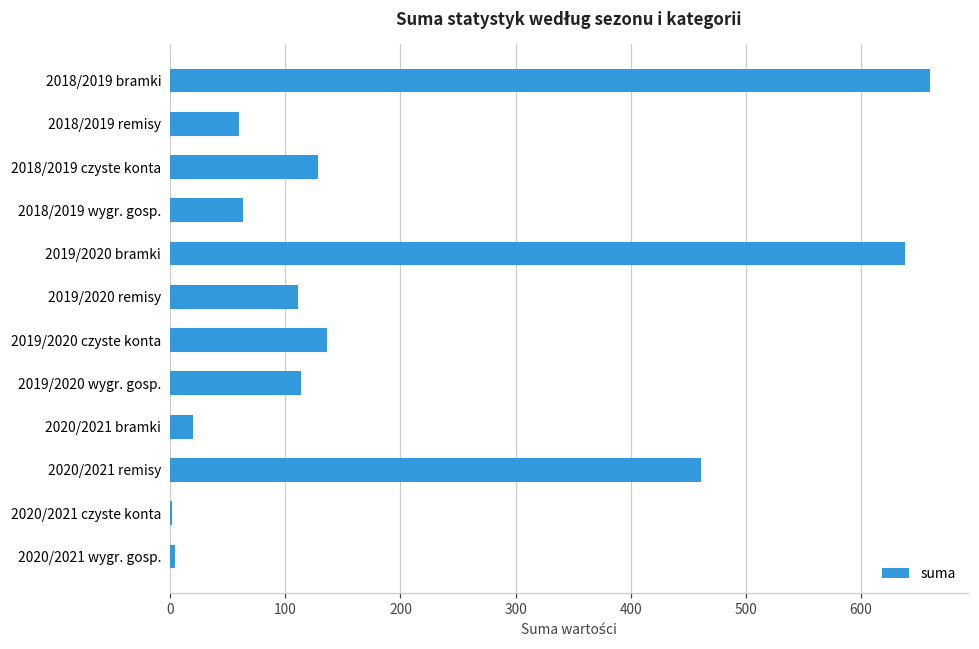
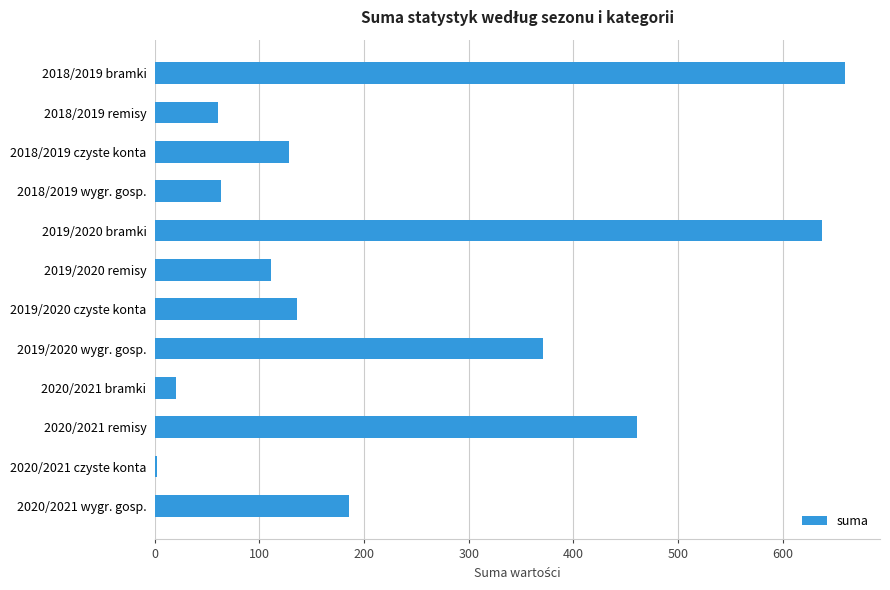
  {
    "2018/2019 bramki": 660,
    "2018/2019 remisy": 60,
    "2018/2019 czyste konta": 128,
    "2018/2019 wygr. gosp.": 63,
    "2019/2020 bramki": 638,
    "2019/2020 remisy": 111,
    "2019/2020 czyste konta": 136,
-   "2019/2020 wygr. gosp.": 114,
+   "2019/2020 wygr. gosp.": 371,
    "2020/2021 bramki": 20,
    "2020/2021 remisy": 461,
-   "2020/2021 wygr. gosp.": 4
+   "2020/2021 wygr. gosp.": 186
  }
